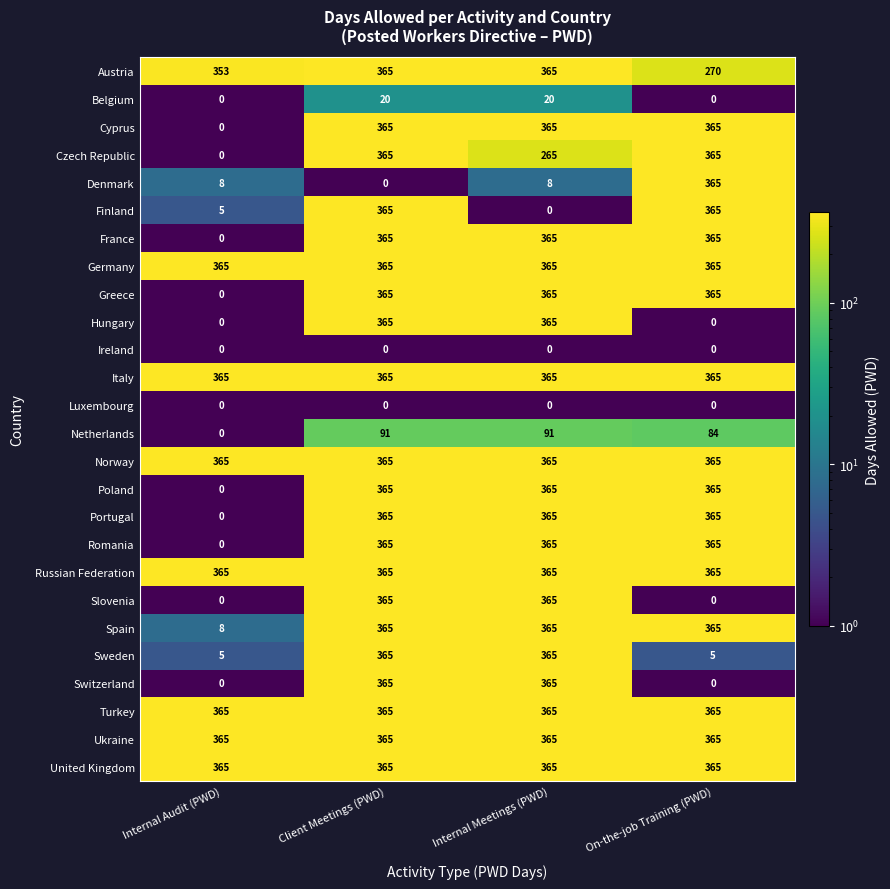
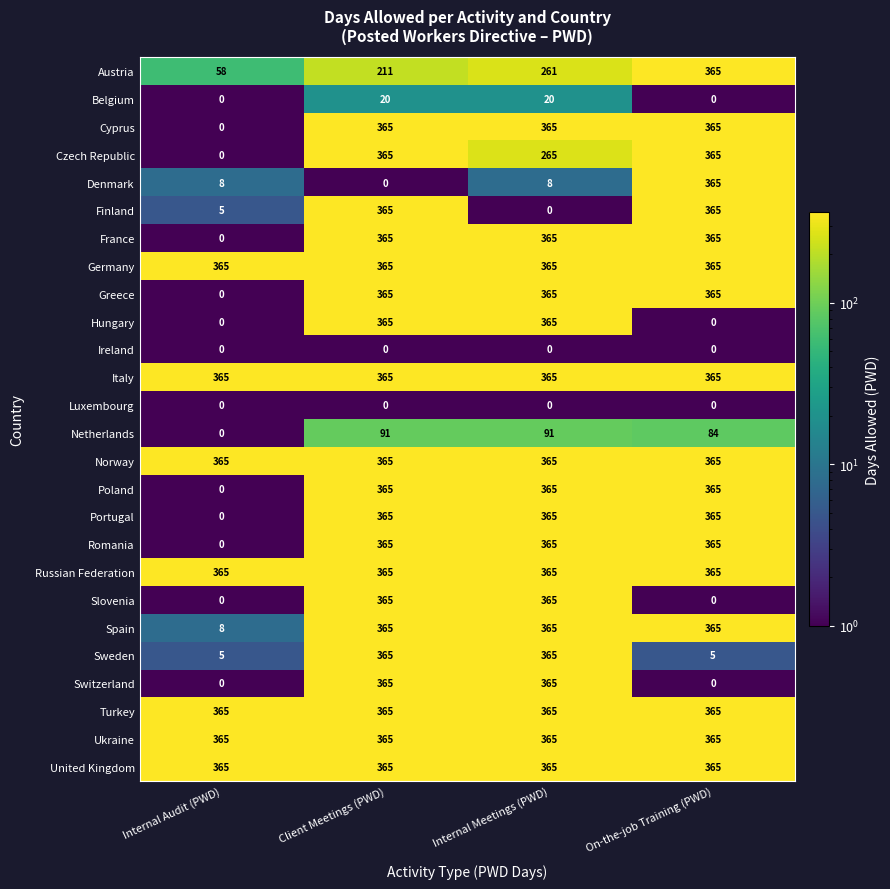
  {
    "Austria": {
-     "Internal Audit (PWD)": 353,
-     "Client Meetings (PWD)": 365,
-     "Internal Meetings (PWD)": 365,
-     "On-the-job Training (PWD)": 270
+     "Internal Audit (PWD)": 58,
+     "Client Meetings (PWD)": 211,
+     "Internal Meetings (PWD)": 261,
+     "On-the-job Training (PWD)": 365
    },
    "Belgium": {
      "Internal Audit (PWD)": 0,
      "Client Meetings (PWD)": 20,
      "Internal Meetings (PWD)": 20,
      "On-the-job Training (PWD)": 0
    },
    "Cyprus": {
      "Internal Audit (PWD)": 0,
      "Client Meetings (PWD)": 365,
      "Internal Meetings (PWD)": 365,
      "On-the-job Training (PWD)": 365
    },
    "Czech Republic": {
      "Internal Audit (PWD)": 0,
      "Client Meetings (PWD)": 365,
      "Internal Meetings (PWD)": 265,
      "On-the-job Training (PWD)": 365
    },
    "Denmark": {
      "Internal Audit (PWD)": 8,
      "Client Meetings (PWD)": 0,
      "Internal Meetings (PWD)": 8,
      "On-the-job Training (PWD)": 365
    },
    "Finland": {
      "Internal Audit (PWD)": 5,
      "Client Meetings (PWD)": 365,
      "Internal Meetings (PWD)": 0,
      "On-the-job Training (PWD)": 365
    },
    "France": {
      "Internal Audit (PWD)": 0,
      "Client Meetings (PWD)": 365,
      "Internal Meetings (PWD)": 365,
      "On-the-job Training (PWD)": 365
    },
    "Germany": {
      "Internal Audit (PWD)": 365,
      "Client Meetings (PWD)": 365,
      "Internal Meetings (PWD)": 365,
      "On-the-job Training (PWD)": 365
    },
    "Greece": {
      "Internal Audit (PWD)": 0,
      "Client Meetings (PWD)": 365,
      "Internal Meetings (PWD)": 365,
      "On-the-job Training (PWD)": 365
    },
    "Hungary": {
      "Internal Audit (PWD)": 0,
      "Client Meetings (PWD)": 365,
      "Internal Meetings (PWD)": 365,
      "On-the-job Training (PWD)": 0
    },
    "Ireland": {
      "Internal Audit (PWD)": 0,
      "Client Meetings (PWD)": 0,
      "Internal Meetings (PWD)": 0,
      "On-the-job Training (PWD)": 0
    },
    "Italy": {
      "Internal Audit (PWD)": 365,
      "Client Meetings (PWD)": 365,
      "Internal Meetings (PWD)": 365,
      "On-the-job Training (PWD)": 365
    },
    "Luxembourg": {
      "Internal Audit (PWD)": 0,
      "Client Meetings (PWD)": 0,
      "Internal Meetings (PWD)": 0,
      "On-the-job Training (PWD)": 0
    },
    "Netherlands": {
      "Internal Audit (PWD)": 0,
      "Client Meetings (PWD)": 91,
      "Internal Meetings (PWD)": 91,
      "On-the-job Training (PWD)": 84
    },
    "Norway": {
      "Internal Audit (PWD)": 365,
      "Client Meetings (PWD)": 365,
      "Internal Meetings (PWD)": 365,
      "On-the-job Training (PWD)": 365
    },
    "Poland": {
      "Internal Audit (PWD)": 0,
      "Client Meetings (PWD)": 365,
      "Internal Meetings (PWD)": 365,
      "On-the-job Training (PWD)": 365
    },
    "Portugal": {
      "Internal Audit (PWD)": 0,
      "Client Meetings (PWD)": 365,
      "Internal Meetings (PWD)": 365,
      "On-the-job Training (PWD)": 365
    },
    "Romania": {
      "Internal Audit (PWD)": 0,
      "Client Meetings (PWD)": 365,
      "Internal Meetings (PWD)": 365,
      "On-the-job Training (PWD)": 365
    },
    "Russian Federation": {
      "Internal Audit (PWD)": 365,
      "Client Meetings (PWD)": 365,
      "Internal Meetings (PWD)": 365,
      "On-the-job Training (PWD)": 365
    },
    "Slovenia": {
      "Internal Audit (PWD)": 0,
      "Client Meetings (PWD)": 365,
      "Internal Meetings (PWD)": 365,
      "On-the-job Training (PWD)": 0
    },
    "Spain": {
      "Internal Audit (PWD)": 8,
      "Client Meetings (PWD)": 365,
      "Internal Meetings (PWD)": 365,
      "On-the-job Training (PWD)": 365
    },
    "Sweden": {
      "Internal Audit (PWD)": 5,
      "Client Meetings (PWD)": 365,
      "Internal Meetings (PWD)": 365,
      "On-the-job Training (PWD)": 5
    },
    "Switzerland": {
      "Internal Audit (PWD)": 0,
      "Client Meetings (PWD)": 365,
      "Internal Meetings (PWD)": 365,
      "On-the-job Training (PWD)": 0
    },
    "Turkey": {
      "Internal Audit (PWD)": 365,
      "Client Meetings (PWD)": 365,
      "Internal Meetings (PWD)": 365,
      "On-the-job Training (PWD)": 365
    },
    "Ukraine": {
      "Internal Audit (PWD)": 365,
      "Client Meetings (PWD)": 365,
      "Internal Meetings (PWD)": 365,
      "On-the-job Training (PWD)": 365
    },
    "United Kingdom": {
      "Internal Audit (PWD)": 365,
      "Client Meetings (PWD)": 365,
      "Internal Meetings (PWD)": 365,
      "On-the-job Training (PWD)": 365
    }
  }
